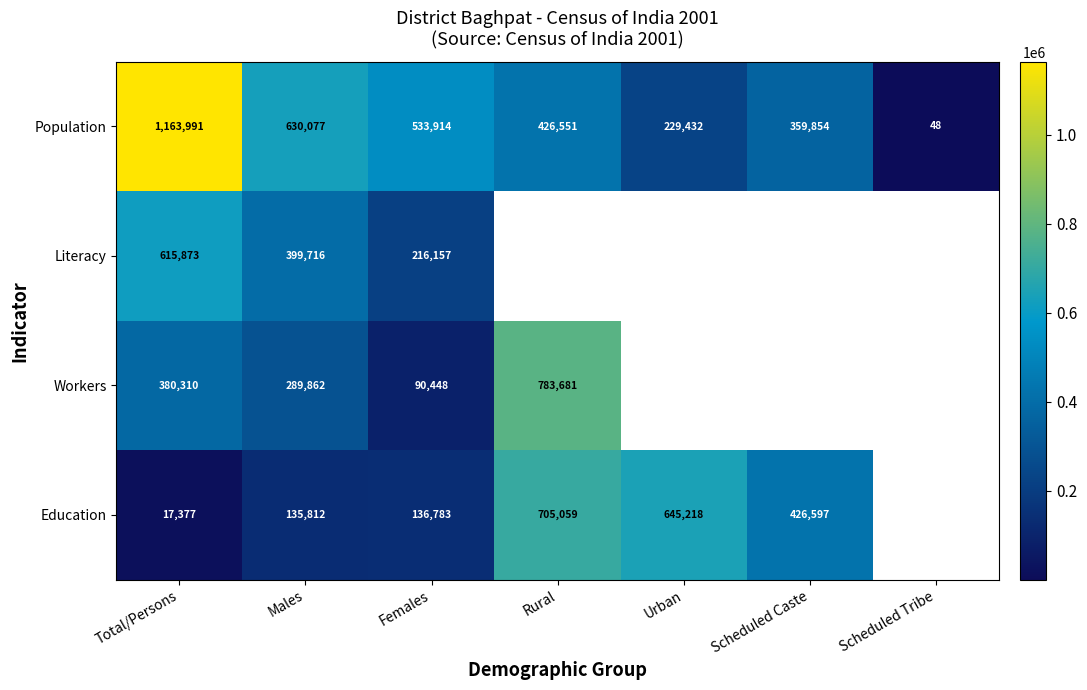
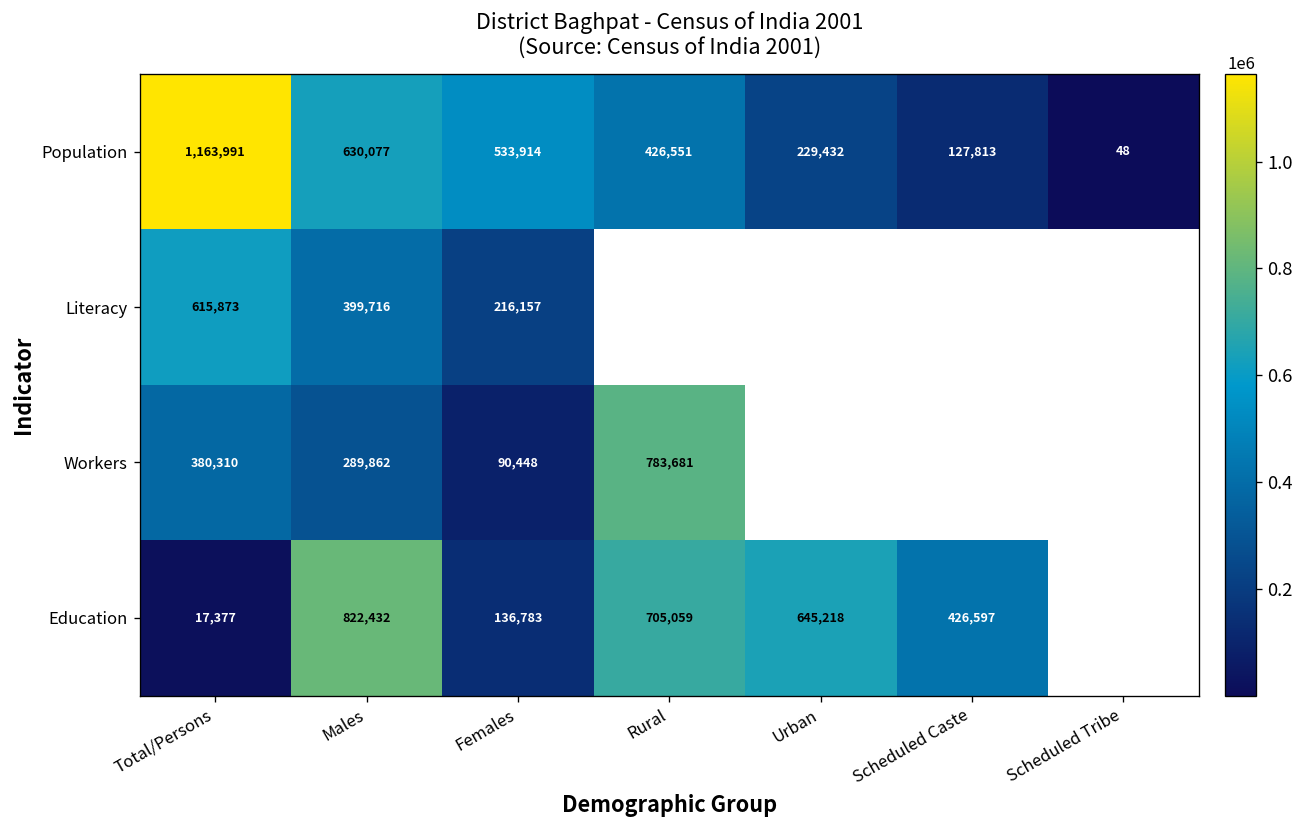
  {
    "Population": {
      "Total/Persons": "1,163,991",
      "Males": "630,077",
      "Females": "533,914",
      "Rural": "426,551",
      "Urban": "229,432",
-     "Scheduled Caste": "359,854",
+     "Scheduled Caste": "127,813",
      "Scheduled Tribe": "48"
    },
    "Literacy": {
      "Total/Persons": "615,873",
      "Males": "399,716",
      "Females": "216,157"
    },
    "Workers": {
      "Total/Persons": "380,310",
      "Males": "289,862",
      "Females": "90,448",
      "Rural": "783,681"
    },
    "Education": {
      "Total/Persons": "17,377",
-     "Males": "135,812",
+     "Males": "822,432",
      "Females": "136,783",
      "Rural": "705,059",
      "Urban": "645,218",
      "Scheduled Caste": "426,597"
    }
  }
